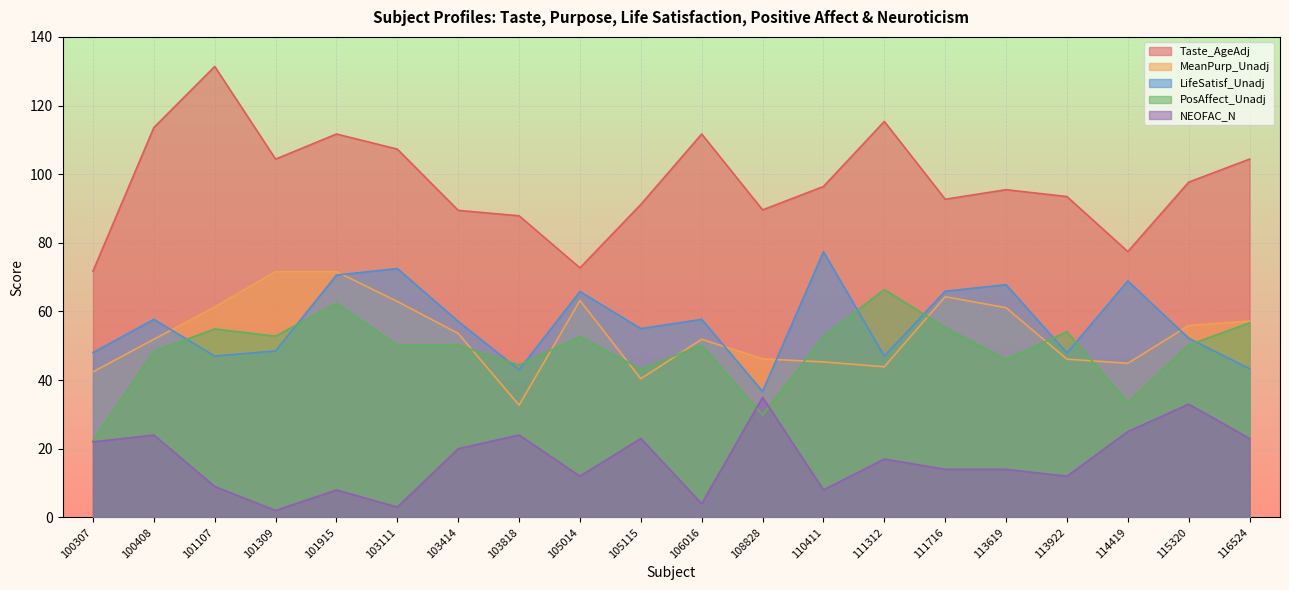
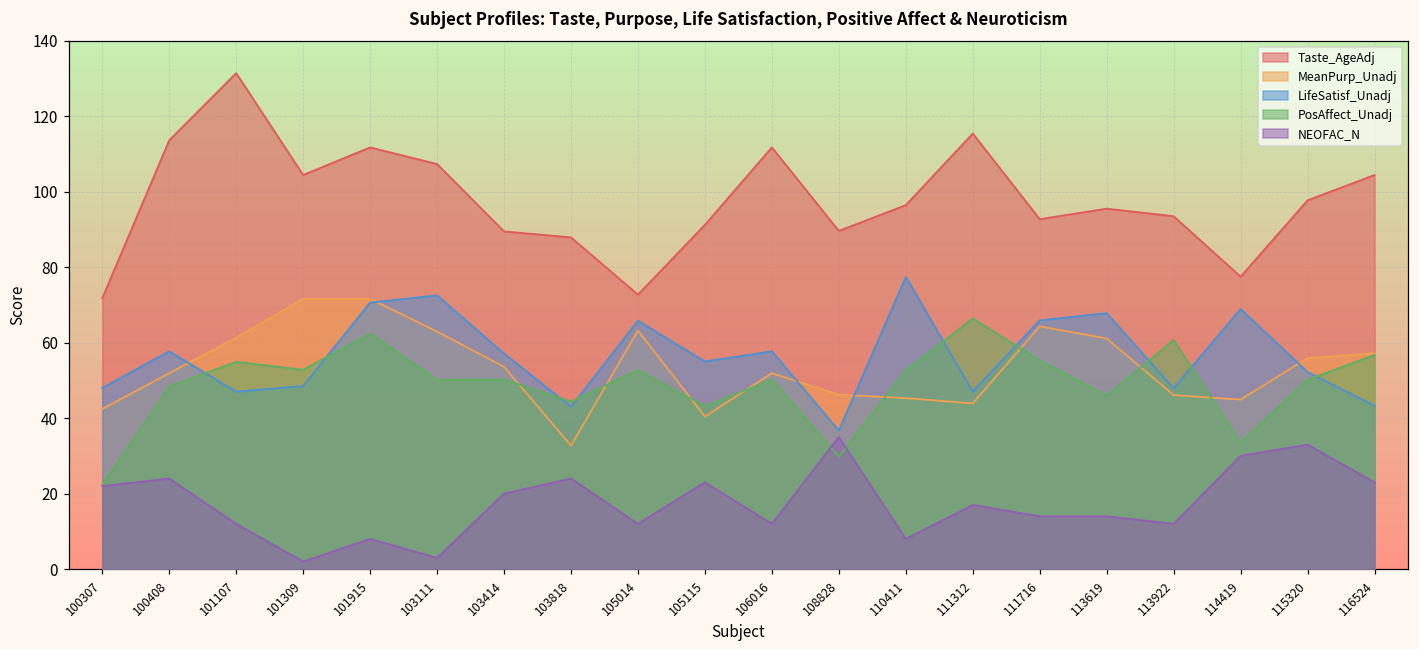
  {
    "LifeSatisf_Unadj": {
      "100307": 48,
      "100408": 58,
      "101107": 47,
      "101309": 49,
      "101915": 71,
      "103111": 73,
      "103414": 57,
      "103818": 43,
      "105014": 66,
      "105115": 55,
      "106016": 58,
      "108828": 37,
      "110411": 77,
      "111312": 47,
      "111716": 66,
      "113619": 68,
      "113922": 48,
      "114419": 69,
      "115320": 52,
      "116524": 43
    },
    "PosAffect_Unadj": {
      "100408": 48,
      "101107": 55,
      "101309": 53,
      "101915": 62,
      "103111": 50,
      "103414": 50,
      "103818": 44,
      "105014": 53,
      "105115": 43,
      "106016": 50,
      "108828": 30,
      "110411": 53,
      "111312": 66,
      "111716": 55,
      "113619": 46,
-     "113922": 54,
+     "113922": 61,
      "114419": 34,
      "115320": 50
    },
    "NEOFAC_N": {
      "100408": 24,
-     "101107": 9,
+     "101107": 12,
      "101309": 2,
      "101915": 8,
      "103111": 3,
      "103414": 20,
      "103818": 24,
      "105014": 12,
      "105115": 23,
-     "106016": 4,
+     "106016": 12,
      "108828": 35,
      "110411": 8,
      "111312": 17,
      "111716": 14,
      "113619": 14,
      "113922": 12,
-     "114419": 25,
+     "114419": 30,
      "115320": 33,
      "116524": 23
    }
  }
